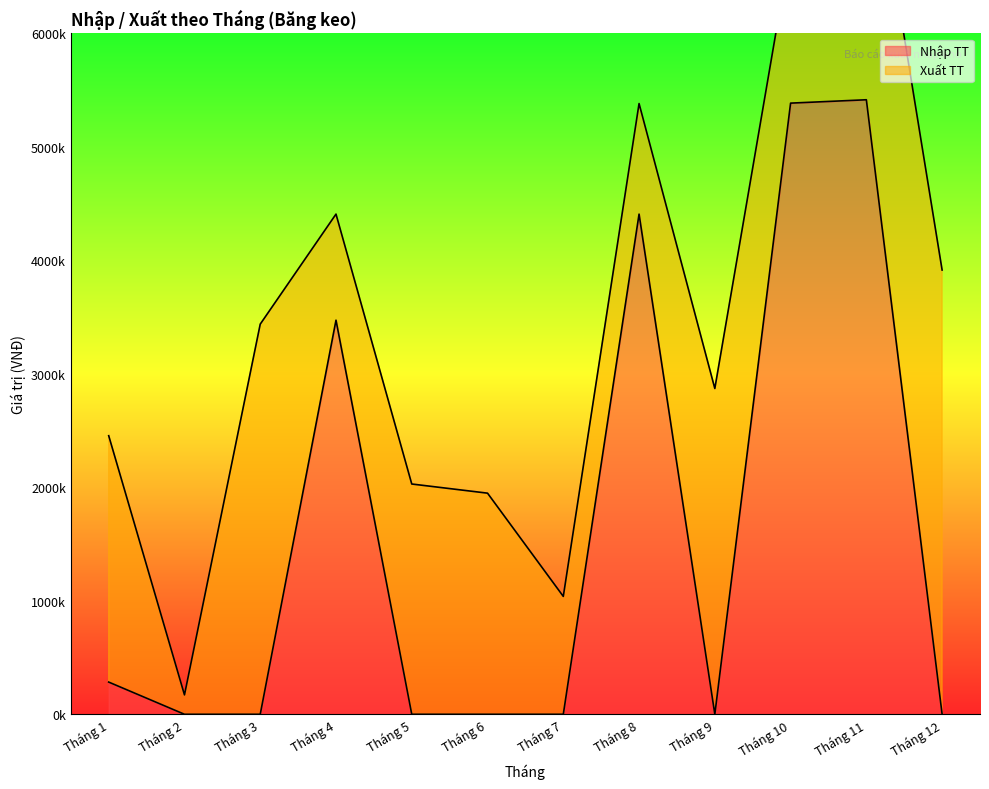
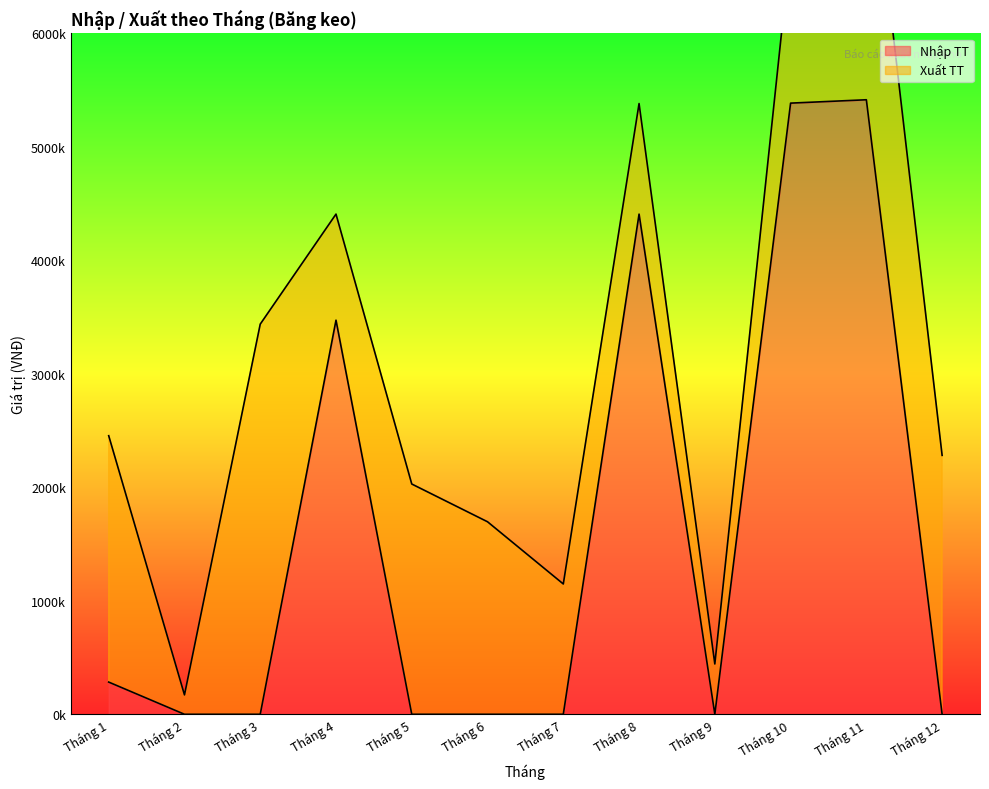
  {
    "Nhập TT": {
      "Tháng 1": 280000,
      "Tháng 2": 0,
      "Tháng 3": 0,
      "Tháng 4": 3470000,
      "Tháng 5": 0,
      "Tháng 6": 0,
      "Tháng 7": 0,
      "Tháng 8": 4410000,
      "Tháng 9": 0,
      "Tháng 10": 5390000,
      "Tháng 11": 5420000,
      "Tháng 12": 0
    },
    "Xuất TT": {
      "Tháng 1": 2170000,
      "Tháng 2": 170000,
      "Tháng 3": 3440000,
      "Tháng 4": 940000,
      "Tháng 5": 2030000,
-     "Tháng 6": 1950000,
-     "Tháng 7": 1040000,
+     "Tháng 6": 1700000,
+     "Tháng 7": 1150000,
      "Tháng 8": 970000,
-     "Tháng 9": 2870000,
-     "Tháng 12": 3920000
+     "Tháng 9": 440000,
+     "Tháng 12": 2280000
    }
  }
